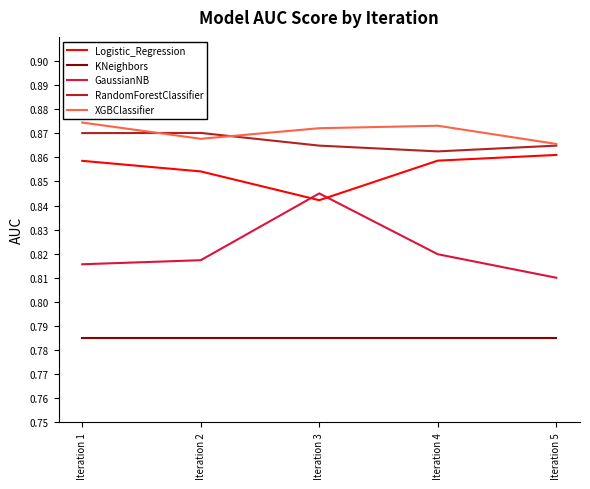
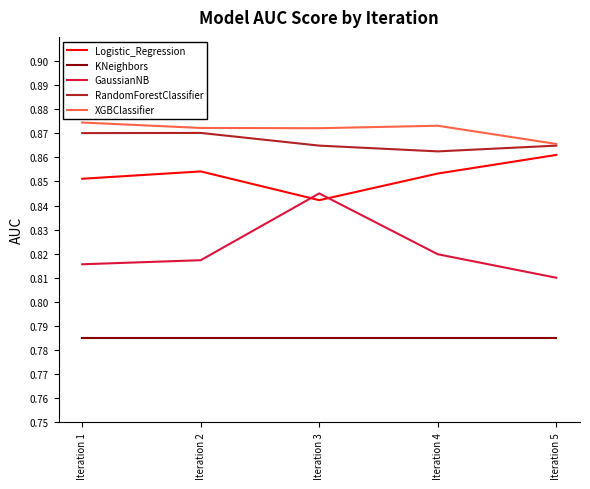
  {
    "Logistic_Regression": {
-     "Iteration 1": 0.859,
+     "Iteration 1": 0.851,
      "Iteration 2": 0.854,
      "Iteration 3": 0.842,
-     "Iteration 4": 0.859,
+     "Iteration 4": 0.853,
      "Iteration 5": 0.861
    },
    "KNeighbors": {
      "Iteration 1": 0.785,
      "Iteration 2": 0.785,
      "Iteration 3": 0.785,
      "Iteration 4": 0.785,
      "Iteration 5": 0.785
    },
    "XGBClassifier": {
      "Iteration 1": 0.874,
-     "Iteration 2": 0.868,
+     "Iteration 2": 0.872,
      "Iteration 3": 0.872,
      "Iteration 4": 0.873
    }
  }
